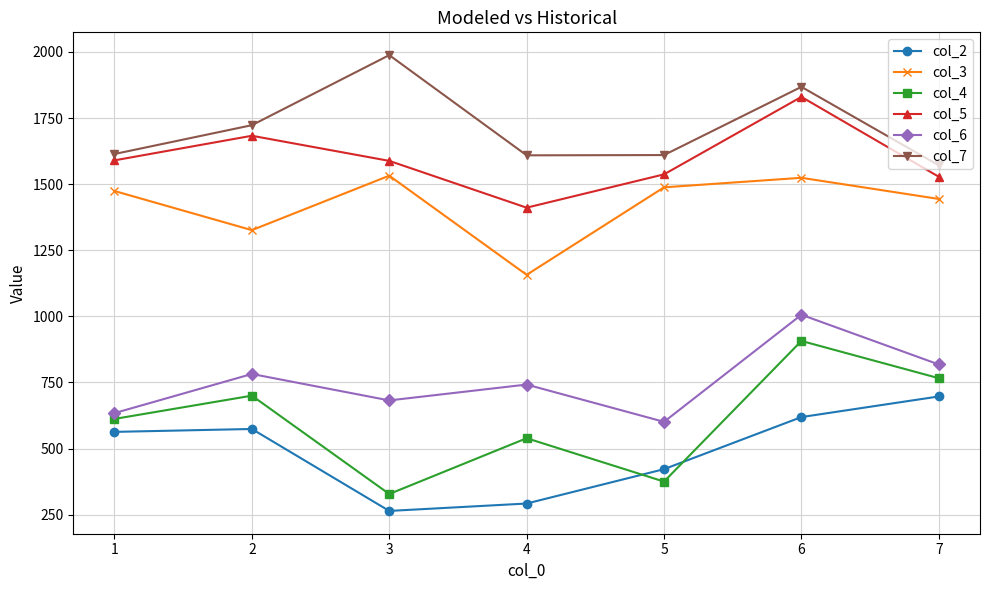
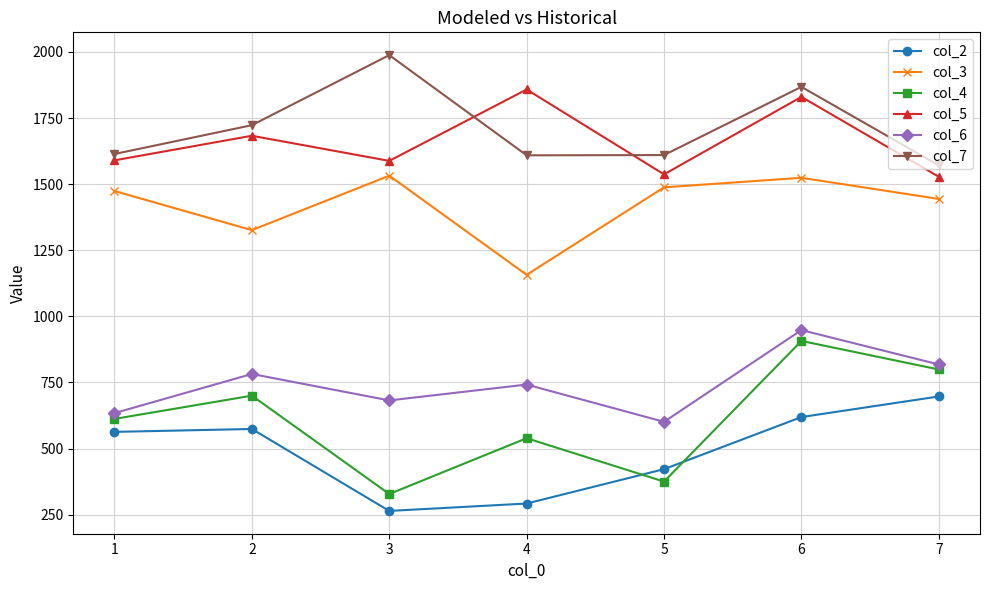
  {
    "col_2": {
      "1": 560,
      "2": 570,
      "3": 260,
      "4": 290,
      "5": 420,
      "6": 620,
      "7": 700
    },
    "col_3": {
      "1": 1470,
      "2": 1330,
      "3": 1530,
      "4": 1160,
      "5": 1490,
      "6": 1520,
      "7": 1440
    },
    "col_4": {
      "1": 610,
      "2": 700,
      "3": 330,
      "4": 540,
      "5": 380,
      "6": 910,
-     "7": 770
+     "7": 800
    },
    "col_5": {
      "1": 1590,
      "2": 1680,
      "3": 1590,
-     "4": 1410,
+     "4": 1860,
      "5": 1540,
      "6": 1830,
      "7": 1530
    },
    "col_6": {
      "1": 630,
      "2": 780,
      "3": 680,
      "4": 740,
      "5": 600,
-     "6": 1010,
+     "6": 950,
      "7": 820
    },
    "col_7": {
      "1": 1610,
      "2": 1720,
      "3": 1990,
      "4": 1610,
      "5": 1610,
      "6": 1870
    }
  }
